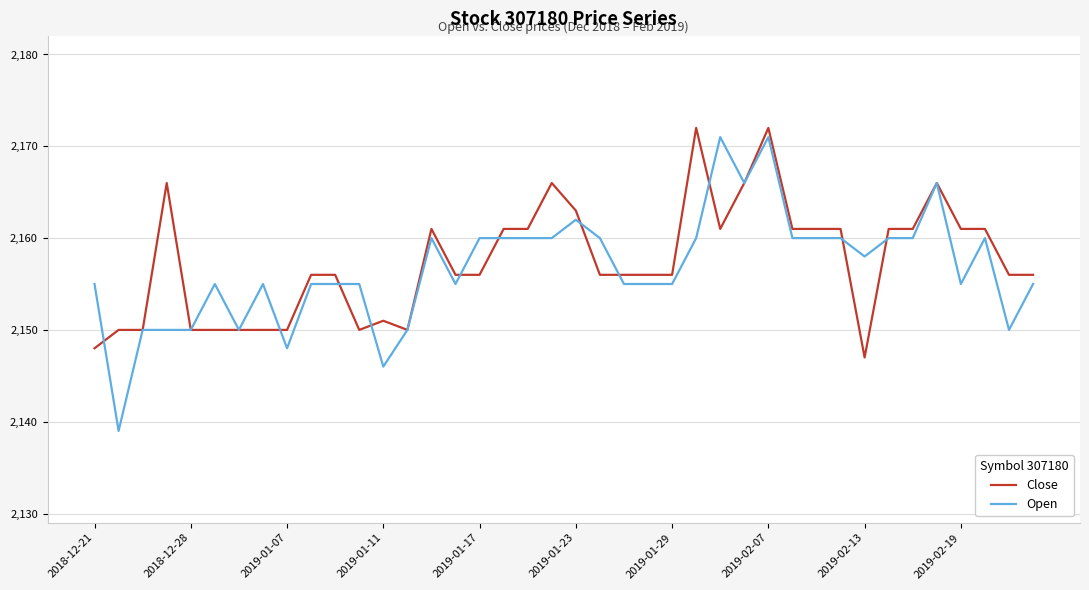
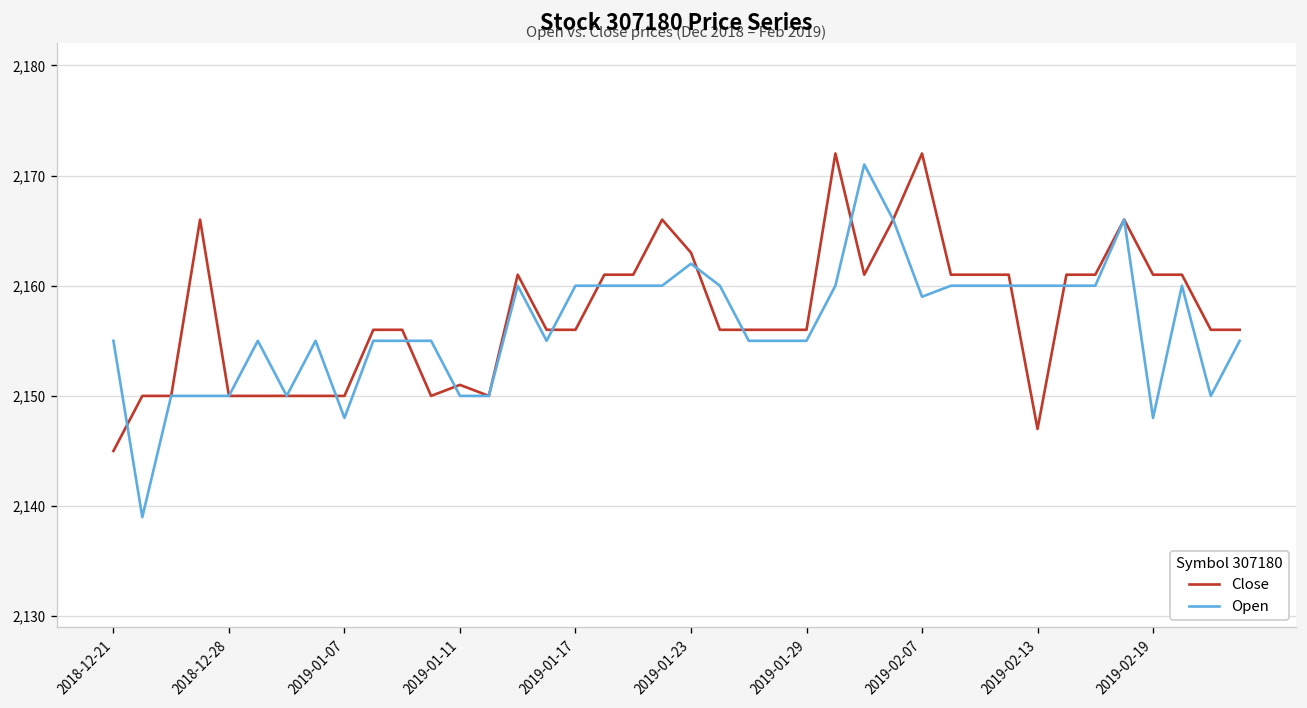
  {
    "Close": {
-     "2018-12-21": "2,148",
+     "2018-12-21": "2,145",
      "2019-01-07": "2,150",
      "2019-01-11": "2,151",
      "2019-01-17": "2,156",
      "2019-01-23": "2,163",
      "2019-01-29": "2,156",
      "2019-02-07": "2,172",
      "2019-02-13": "2,147",
      "2019-02-19": "2,161"
    },
    "Open": {
      "2018-12-21": "2,155",
      "2019-01-07": "2,148",
-     "2019-01-11": "2,146",
+     "2019-01-11": "2,150",
      "2019-01-17": "2,160",
      "2019-01-23": "2,162",
      "2019-01-29": "2,155",
-     "2019-02-07": "2,171",
-     "2019-02-13": "2,158",
-     "2019-02-19": "2,155"
+     "2019-02-07": "2,159",
+     "2019-02-13": "2,160",
+     "2019-02-19": "2,148"
    }
  }
